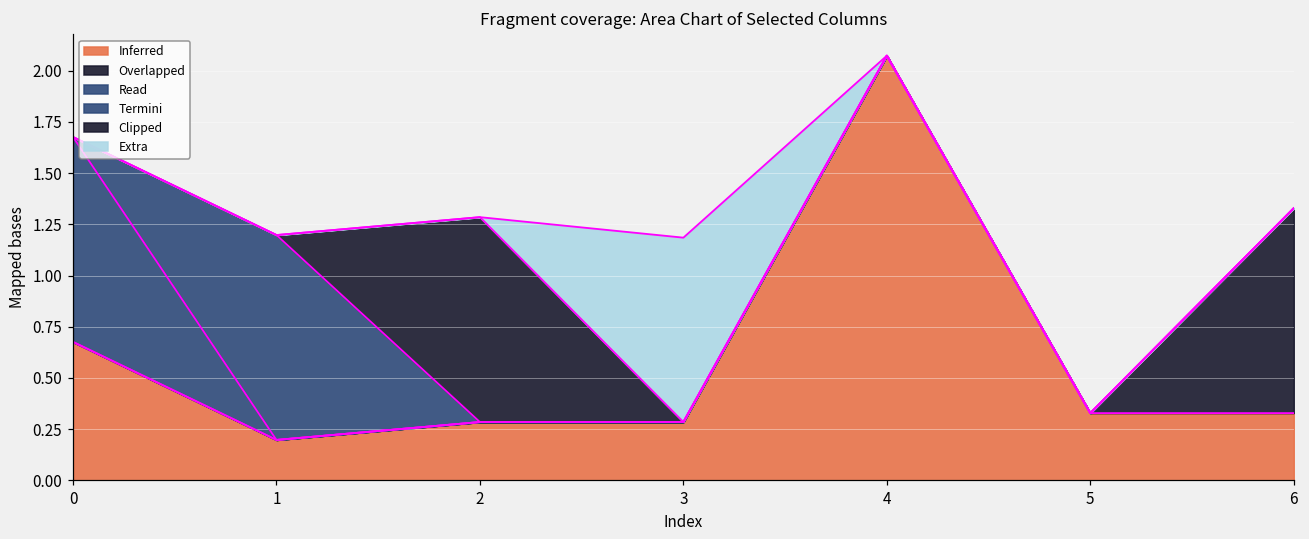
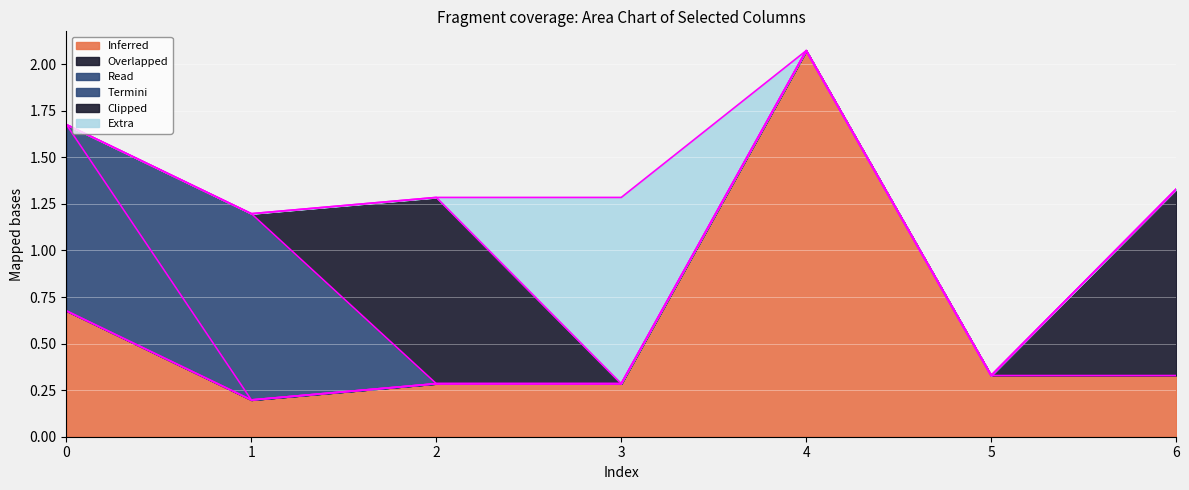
  {
    "Inferred": {
      "6": 0.33
    },
    "Extra": {
-     "3": 0.9
+     "3": 1.0
    }
  }
